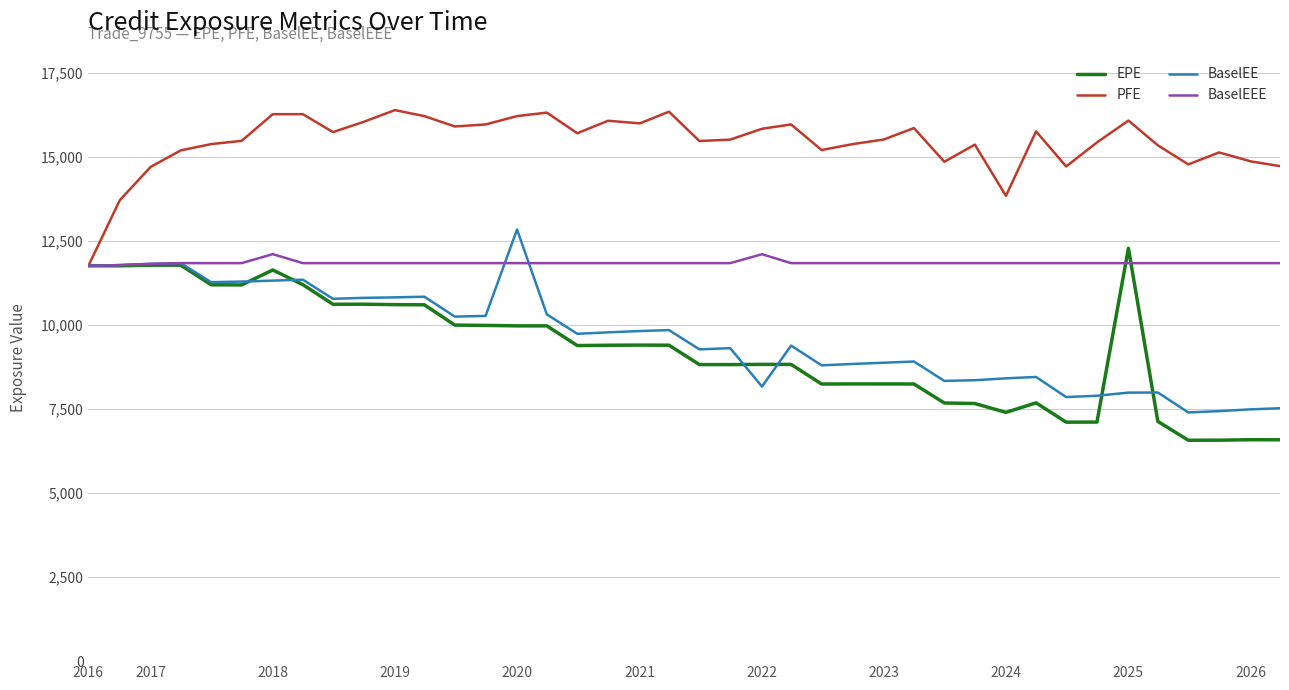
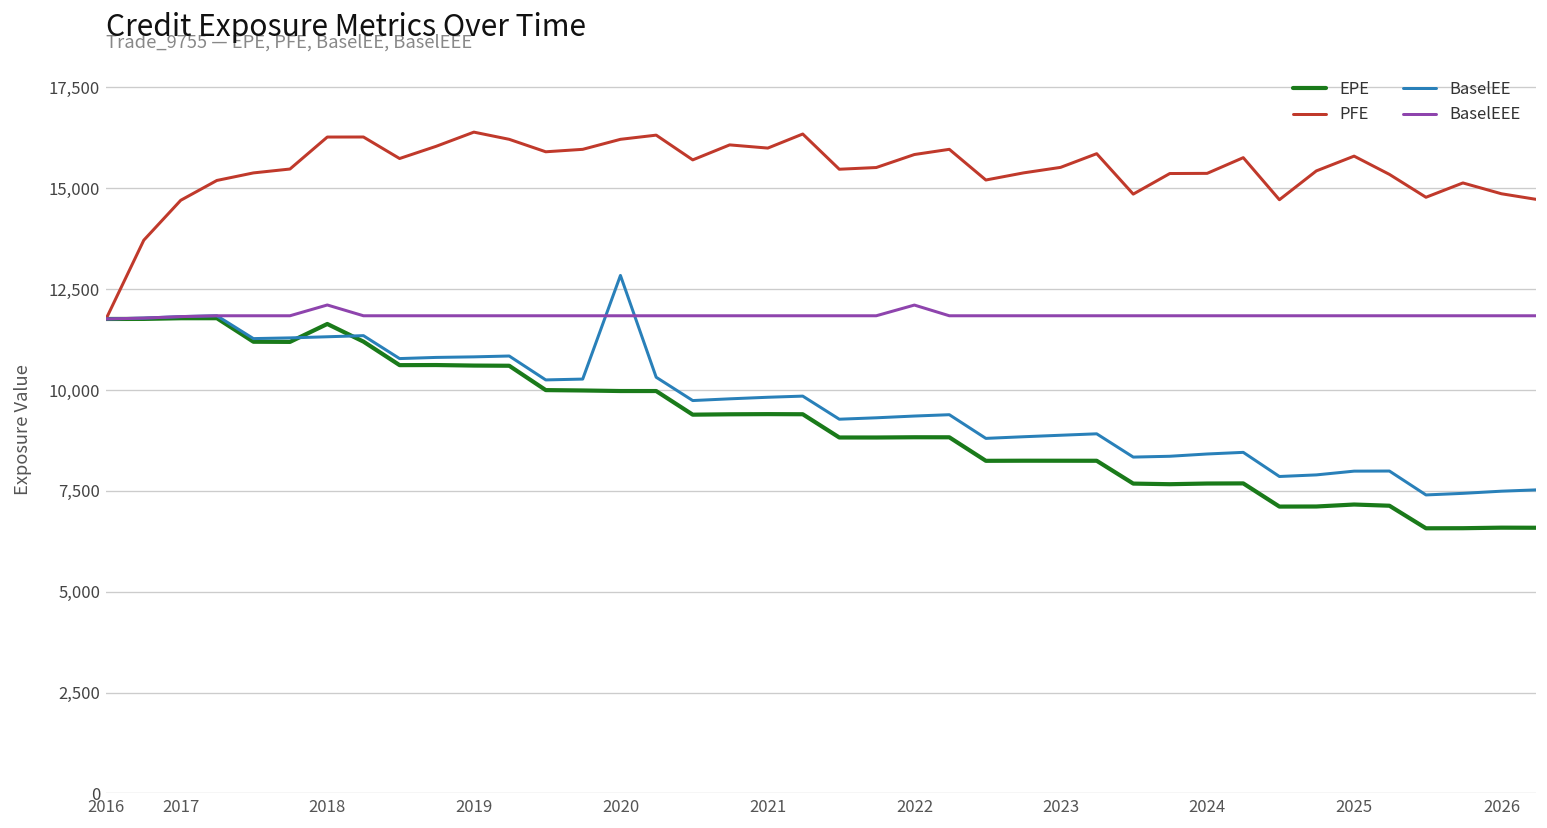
  {
    "EPE": {
      "2018": "11,600",
      "2019": "10,600",
      "2020": "10,000",
      "2021": "9,400",
      "2022": "8,800",
      "2023": "8,200",
-     "2024": "7,400",
-     "2025": "12,300",
+     "2024": "7,700",
+     "2025": "7,200",
      "2026": "6,600"
    },
    "PFE": {
      "2017": "14,700",
      "2018": "16,300",
      "2019": "16,400",
      "2020": "16,200",
      "2021": "16,000",
      "2022": "15,800",
      "2023": "15,500",
-     "2024": "13,800",
-     "2025": "16,100",
+     "2024": "15,400",
+     "2025": "15,800",
      "2026": "14,900"
    },
    "BaselEE": {
      "2018": "11,300",
      "2019": "10,800",
      "2020": "12,800",
      "2021": "9,800",
-     "2022": "8,200",
+     "2022": "9,400",
      "2023": "8,900",
      "2024": "8,400",
      "2025": "8,000",
      "2026": "7,500"
    },
    "BaselEEE": {
      "2018": "12,100",
      "2019": "11,800",
      "2020": "11,800",
      "2021": "11,800",
      "2022": "12,100",
      "2023": "11,800",
      "2024": "11,800",
      "2025": "11,800",
      "2026": "11,800"
    }
  }
